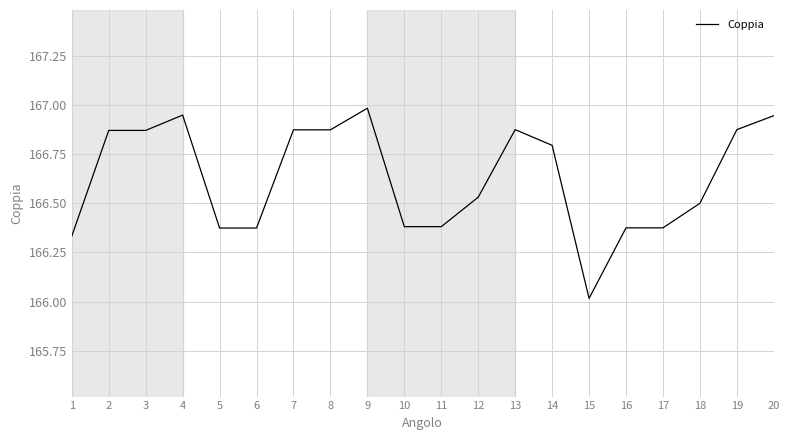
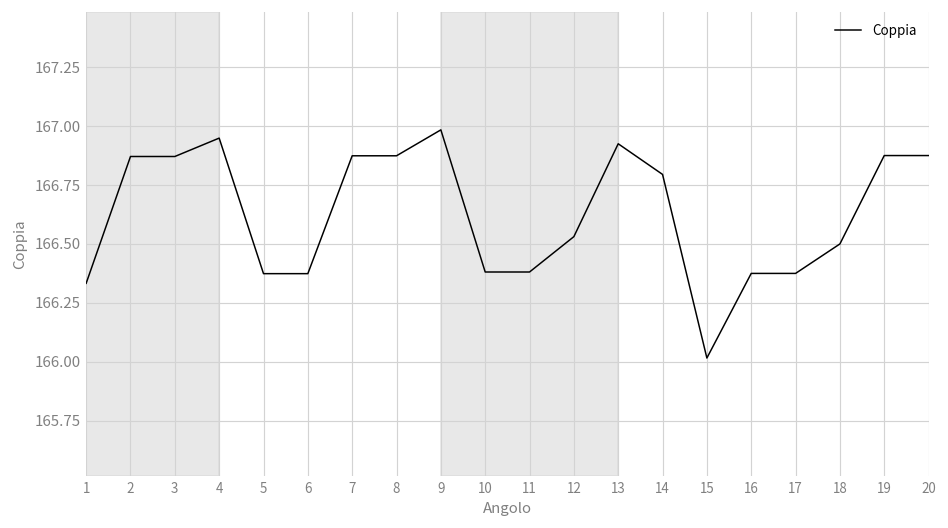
  {
    "1": 166.33,
    "2": 166.87,
    "3": 166.87,
    "4": 166.95,
    "5": 166.37,
    "6": 166.37,
    "7": 166.87,
    "8": 166.87,
    "9": 166.98,
    "10": 166.38,
    "11": 166.38,
    "12": 166.53,
-   "13": 166.88,
+   "13": 166.93,
    "14": 166.80,
    "15": 166.02,
    "16": 166.38,
    "17": 166.38,
    "18": 166.50,
    "19": 166.88,
-   "20": 166.95
+   "20": 166.88
  }
